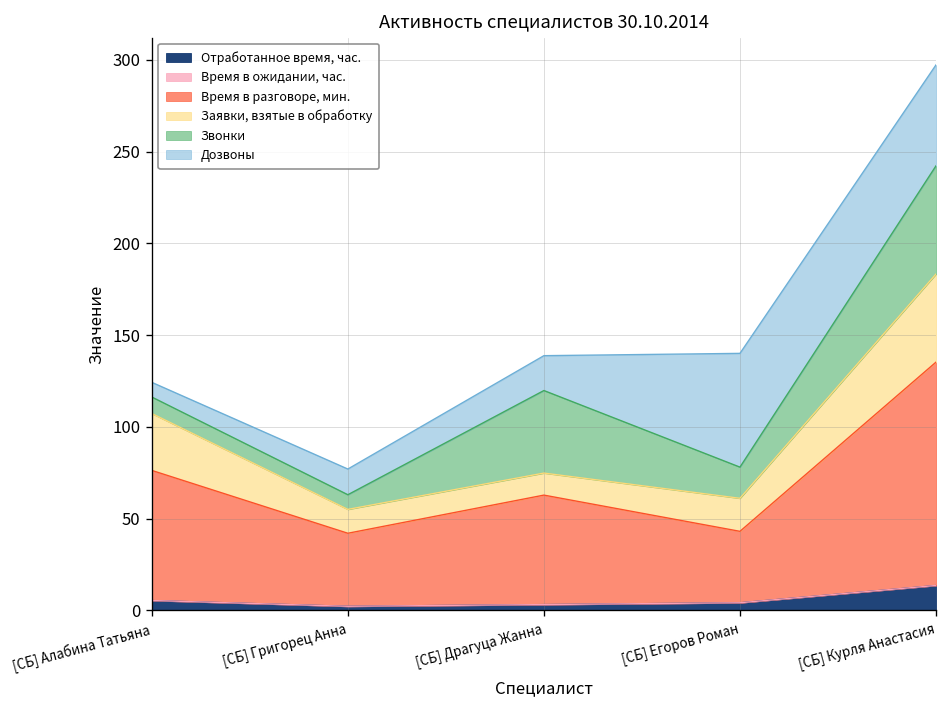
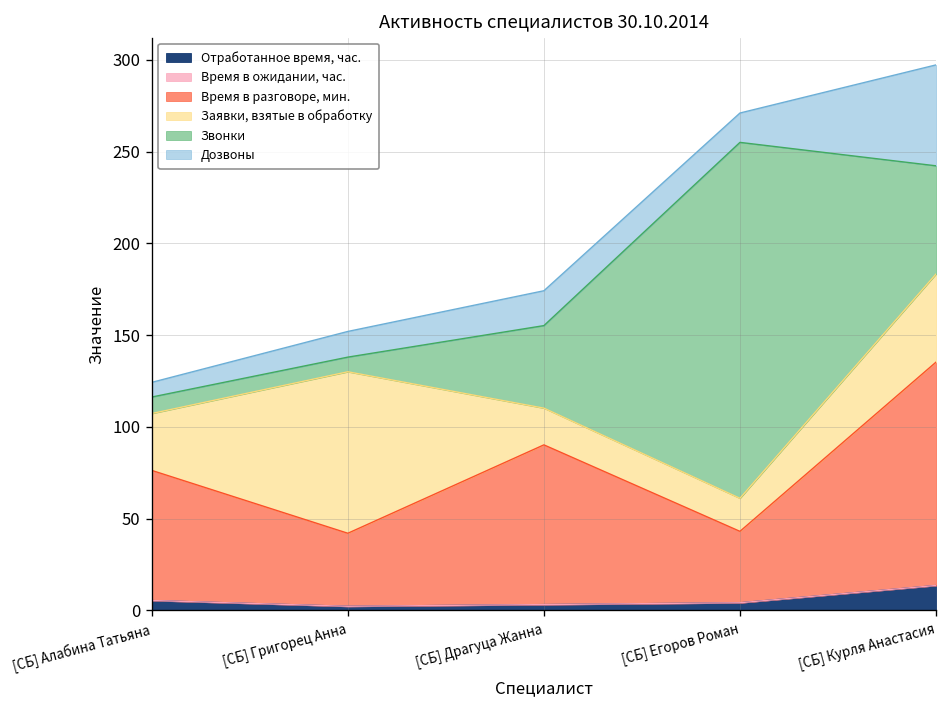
  {
    "Время в ожидании, час.": {
      "[СБ] Алабина Татьяна": 5,
      "[СБ] Григорец Анна": 2,
      "[СБ] Драгуца Жанна": 3,
      "[СБ] Егоров Роман": 4,
      "[СБ] Курля Анастасия": 14
    },
    "Время в разговоре, мин.": {
      "[СБ] Алабина Татьяна": 71,
      "[СБ] Григорец Анна": 40,
-     "[СБ] Драгуца Жанна": 60,
+     "[СБ] Драгуца Жанна": 87,
      "[СБ] Егоров Роман": 39,
      "[СБ] Курля Анастасия": 122
    },
    "Заявки, взятые в обработку": {
      "[СБ] Алабина Татьяна": 31,
-     "[СБ] Григорец Анна": 13,
-     "[СБ] Драгуца Жанна": 12,
+     "[СБ] Григорец Анна": 88,
+     "[СБ] Драгуца Жанна": 20,
      "[СБ] Егоров Роман": 18,
      "[СБ] Курля Анастасия": 48
    },
    "Звонки": {
      "[СБ] Алабина Татьяна": 9,
      "[СБ] Григорец Анна": 8,
      "[СБ] Драгуца Жанна": 45,
-     "[СБ] Егоров Роман": 17,
+     "[СБ] Егоров Роман": 194,
      "[СБ] Курля Анастасия": 59
    },
    "Дозвоны": {
      "[СБ] Алабина Татьяна": 8,
      "[СБ] Григорец Анна": 14,
      "[СБ] Драгуца Жанна": 19,
-     "[СБ] Егоров Роман": 62,
+     "[СБ] Егоров Роман": 16,
      "[СБ] Курля Анастасия": 55
    }
  }
